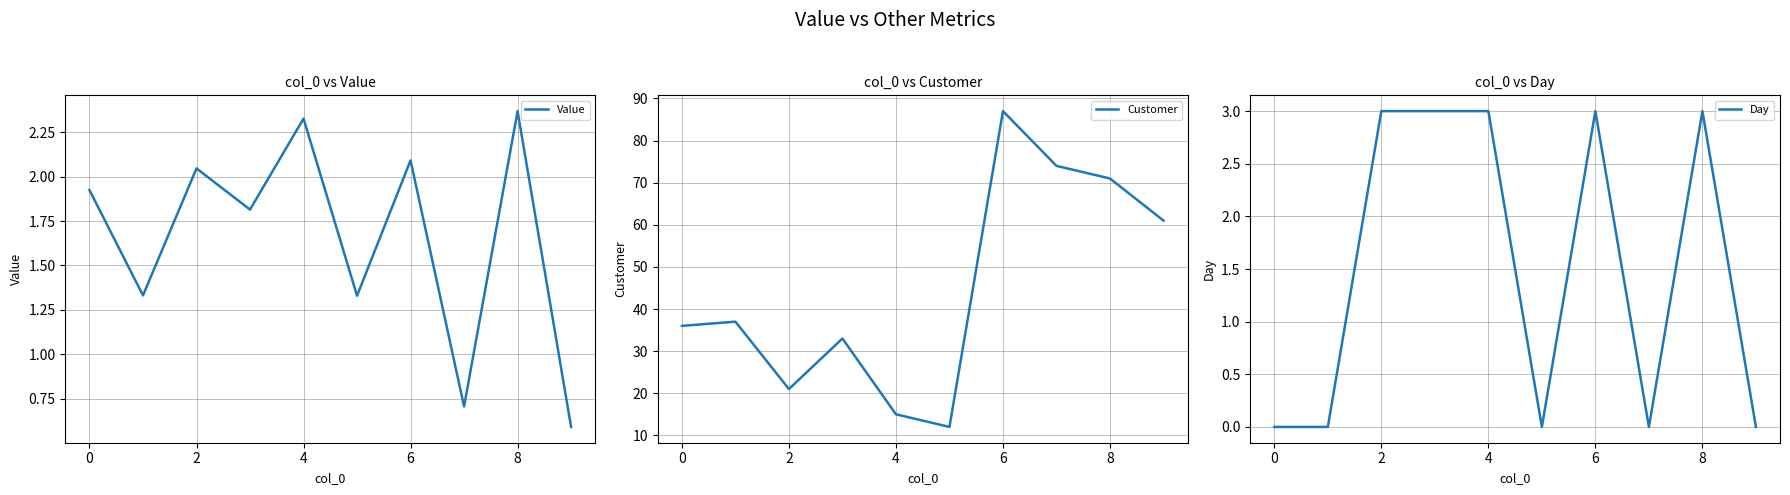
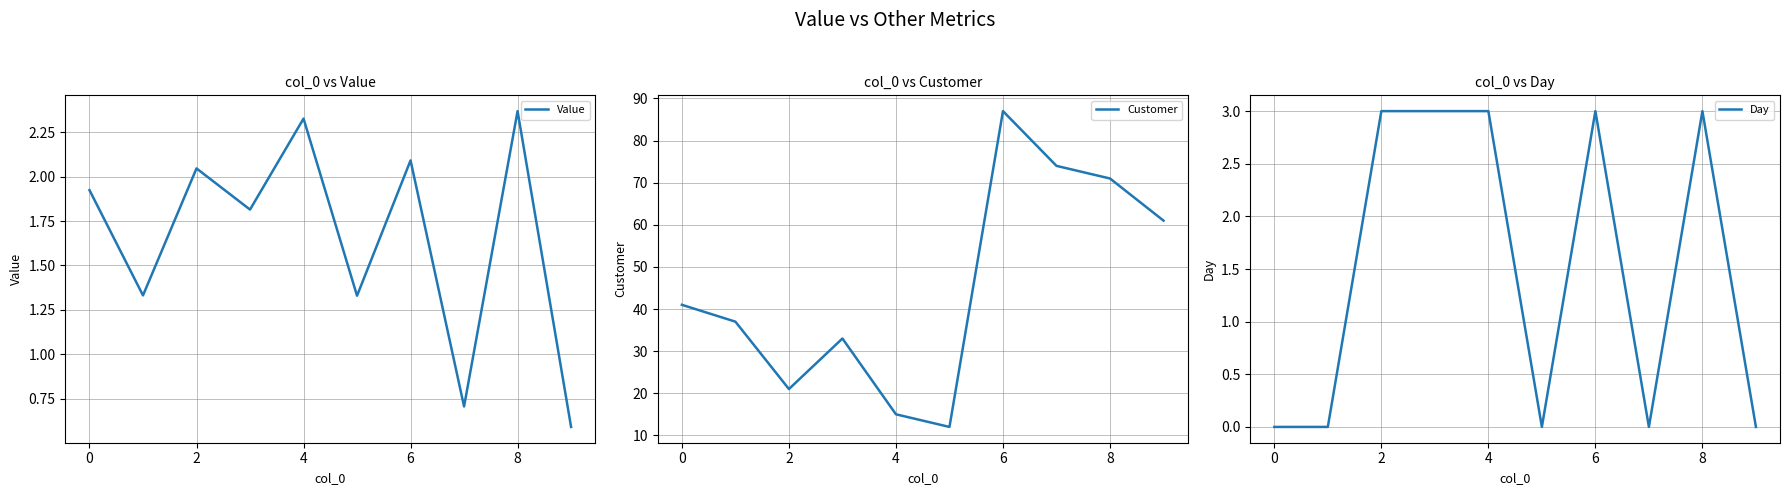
  {
    "col_0 vs Value": {
      "0": 1.92,
      "2": 2.05,
      "4": 2.33,
      "6": 2.09,
      "8": 2.37
    },
    "col_0 vs Customer": {
-     "0": 36,
+     "0": 41,
      "2": 21,
      "4": 15,
      "6": 87,
      "8": 71
    },
    "col_0 vs Day": {
      "0": 0.00,
      "2": 3.00,
      "4": 3.00,
      "6": 3.00,
      "8": 3.00
    }
  }
